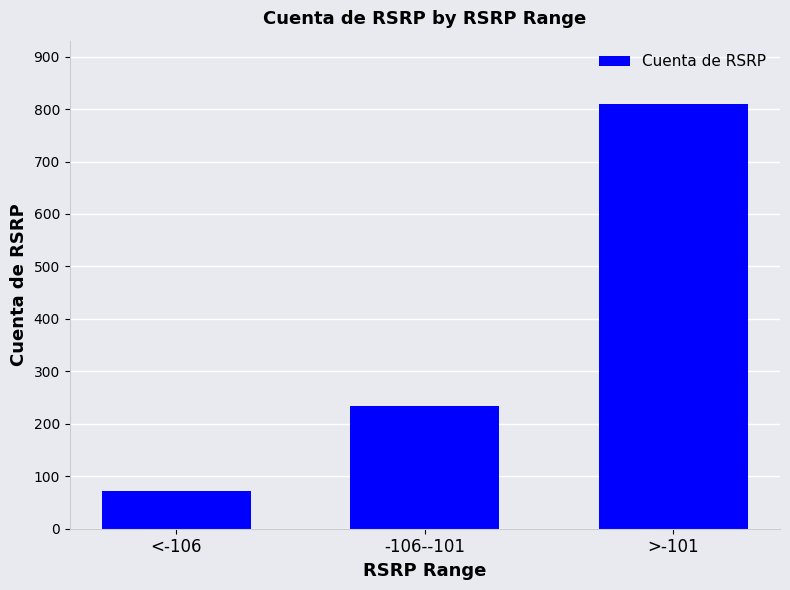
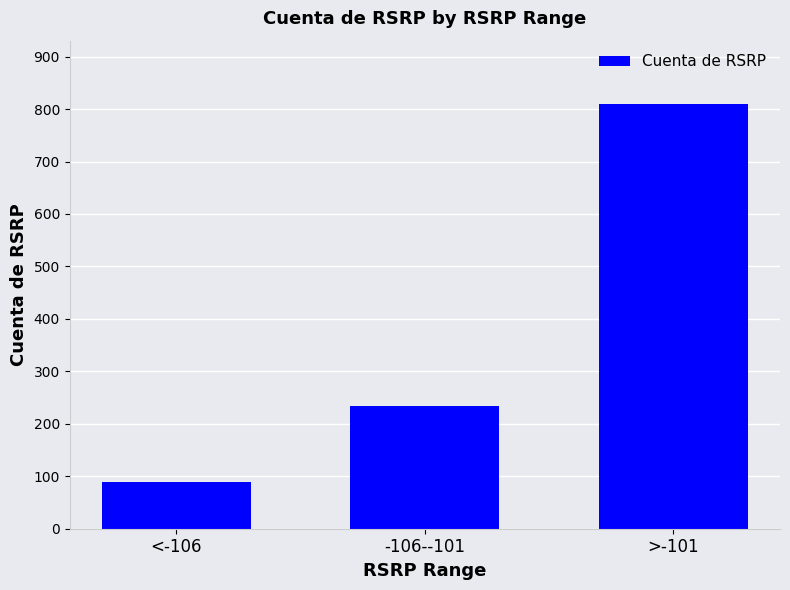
  {
-   "<-106": 70,
+   "<-106": 90,
    "-106--101": 230,
    ">-101": 810
  }
